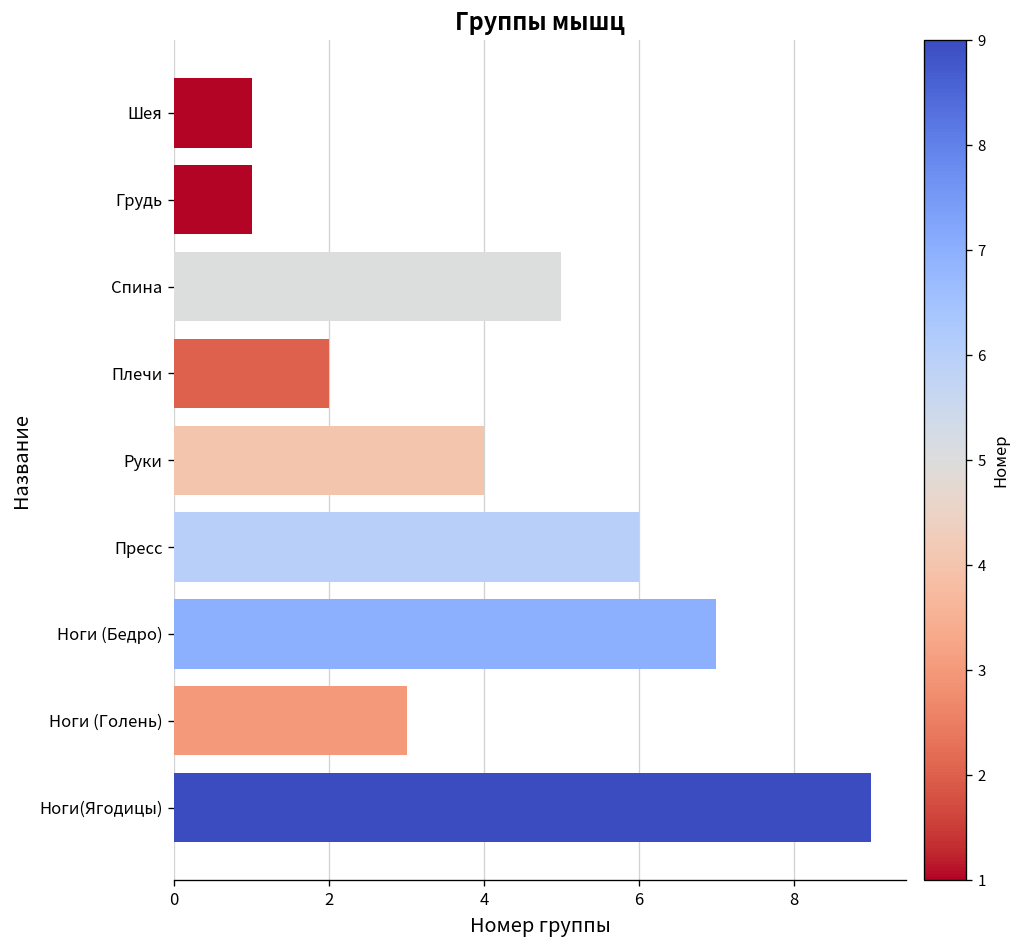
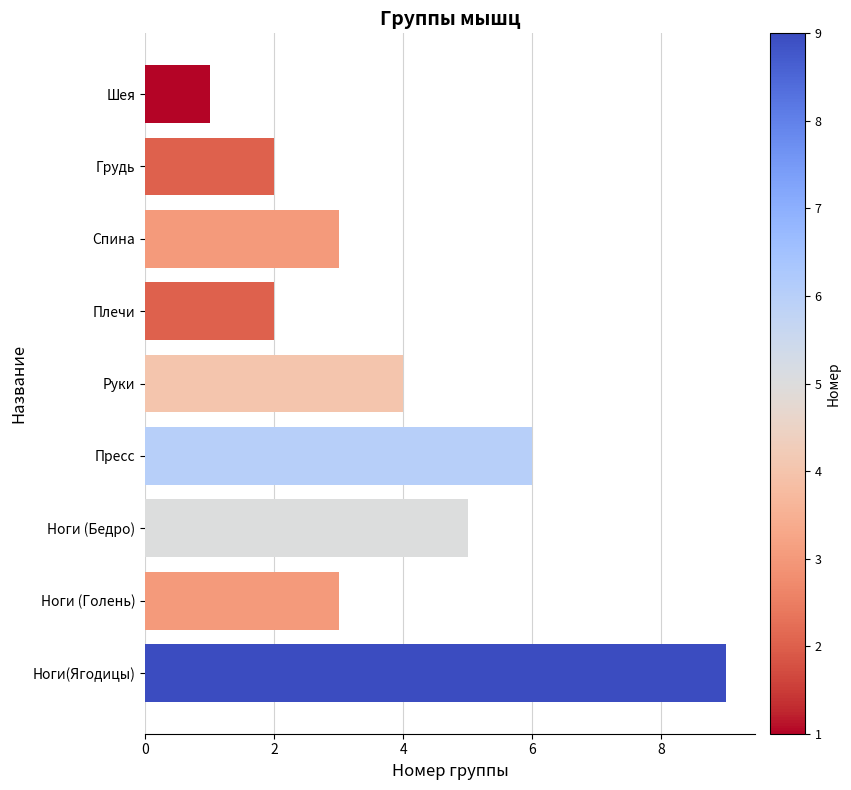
  {
    "Шея": 1,
-   "Грудь": 1,
-   "Спина": 5,
+   "Грудь": 2,
+   "Спина": 3,
    "Плечи": 2,
    "Руки": 4,
    "Пресс": 6,
-   "Ноги (Бедро)": 7,
+   "Ноги (Бедро)": 5,
    "Ноги (Голень)": 3,
    "Ноги(Ягодицы)": 9
  }
